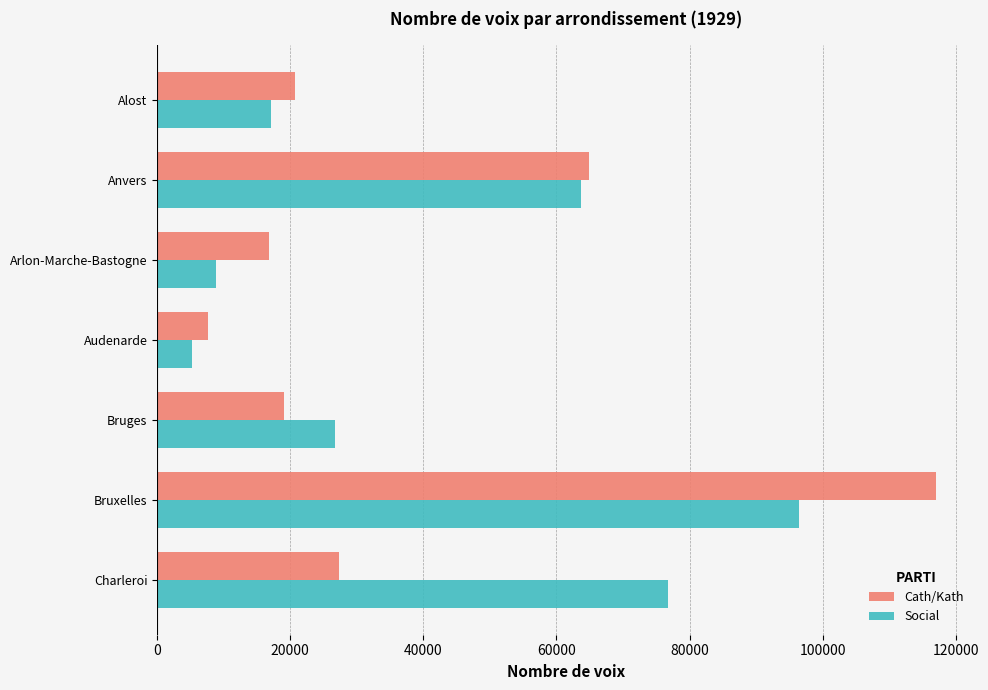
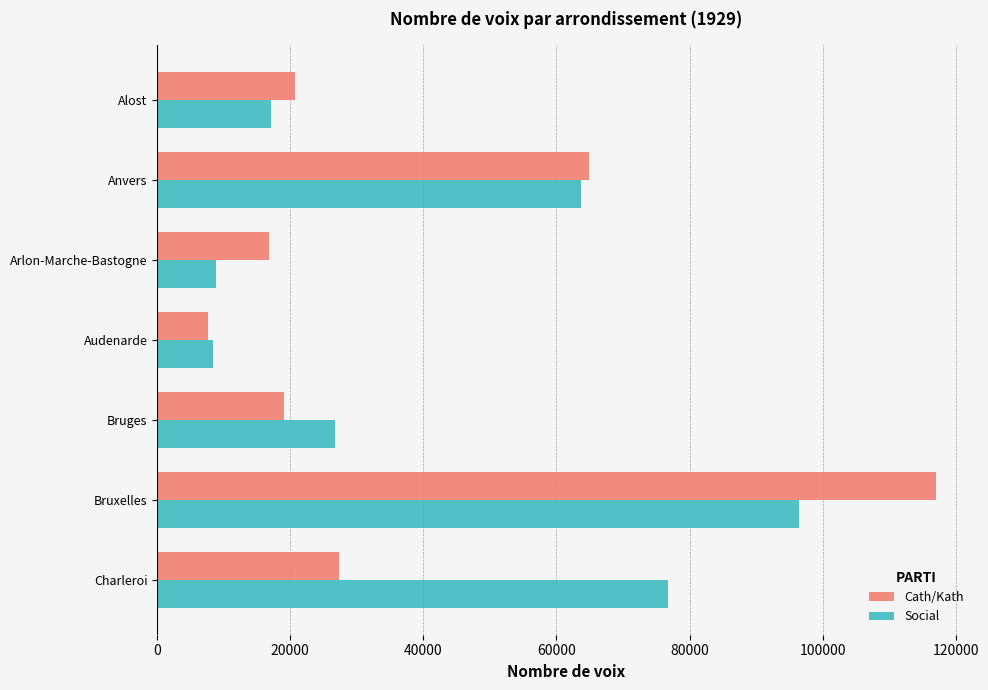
  {
    "Cath/Kath": {
      "Alost": 21000,
      "Anvers": 65000,
      "Arlon-Marche-Bastogne": 17000,
      "Audenarde": 8000,
      "Bruges": 19000,
      "Bruxelles": 117000,
      "Charleroi": 27000
    },
    "Social": {
      "Alost": 17000,
      "Anvers": 64000,
      "Arlon-Marche-Bastogne": 9000,
-     "Audenarde": 5000,
+     "Audenarde": 8000,
      "Bruges": 27000,
      "Bruxelles": 97000,
      "Charleroi": 77000
    }
  }
